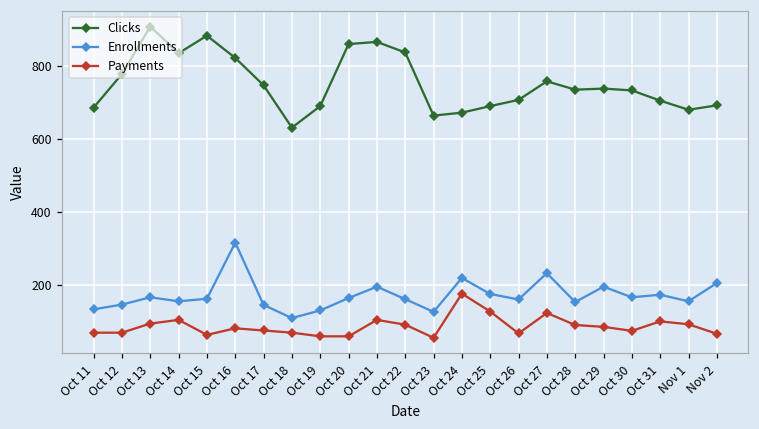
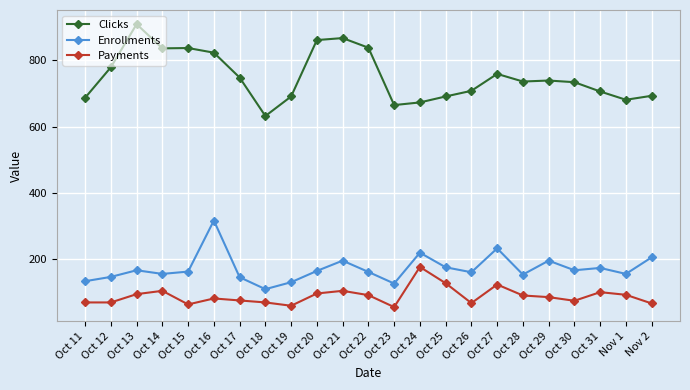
  {
    "Clicks": {
      "Oct 11": 690,
      "Oct 12": 780,
-     "Oct 15": 880,
+     "Oct 15": 840,
      "Oct 16": 820,
      "Oct 17": 750,
      "Oct 18": 630,
      "Oct 19": 690,
      "Oct 20": 860,
      "Oct 21": 870,
      "Oct 22": 840,
      "Oct 23": 670,
      "Oct 24": 670,
      "Oct 25": 690,
      "Oct 26": 710,
      "Oct 27": 760,
      "Oct 28": 740,
      "Oct 29": 740,
      "Oct 30": 730,
      "Oct 31": 710,
      "Nov 1": 680,
      "Nov 2": 690
    },
    "Enrollments": {
      "Oct 11": 130,
      "Oct 12": 150,
      "Oct 13": 170,
      "Oct 14": 160,
      "Oct 15": 160,
      "Oct 16": 320,
      "Oct 17": 150,
      "Oct 18": 110,
      "Oct 19": 130,
      "Oct 20": 170,
      "Oct 21": 200,
      "Oct 22": 160,
      "Oct 23": 130,
      "Oct 24": 220,
      "Oct 25": 180,
      "Oct 26": 160,
      "Oct 27": 230,
      "Oct 28": 150,
      "Oct 29": 200,
      "Oct 30": 170,
      "Oct 31": 170,
      "Nov 1": 160,
      "Nov 2": 210
    },
    "Payments": {
      "Oct 11": 70,
      "Oct 12": 70,
      "Oct 13": 100,
      "Oct 14": 110,
      "Oct 15": 60,
      "Oct 16": 80,
      "Oct 17": 80,
      "Oct 18": 70,
      "Oct 19": 60,
-     "Oct 20": 60,
+     "Oct 20": 100,
      "Oct 21": 110,
      "Oct 22": 90,
      "Oct 23": 60,
      "Oct 24": 180,
      "Oct 25": 130,
      "Oct 26": 70,
      "Oct 27": 120,
      "Oct 28": 90,
      "Oct 29": 90,
      "Oct 30": 80,
      "Oct 31": 100,
      "Nov 1": 90,
      "Nov 2": 70
    }
  }
